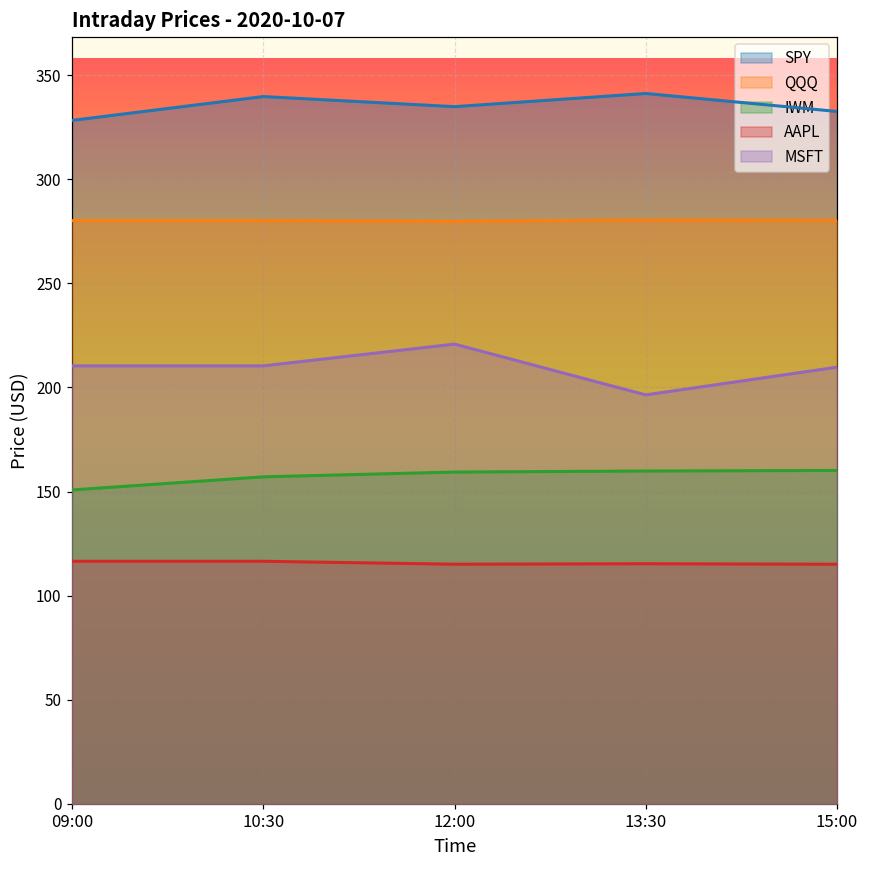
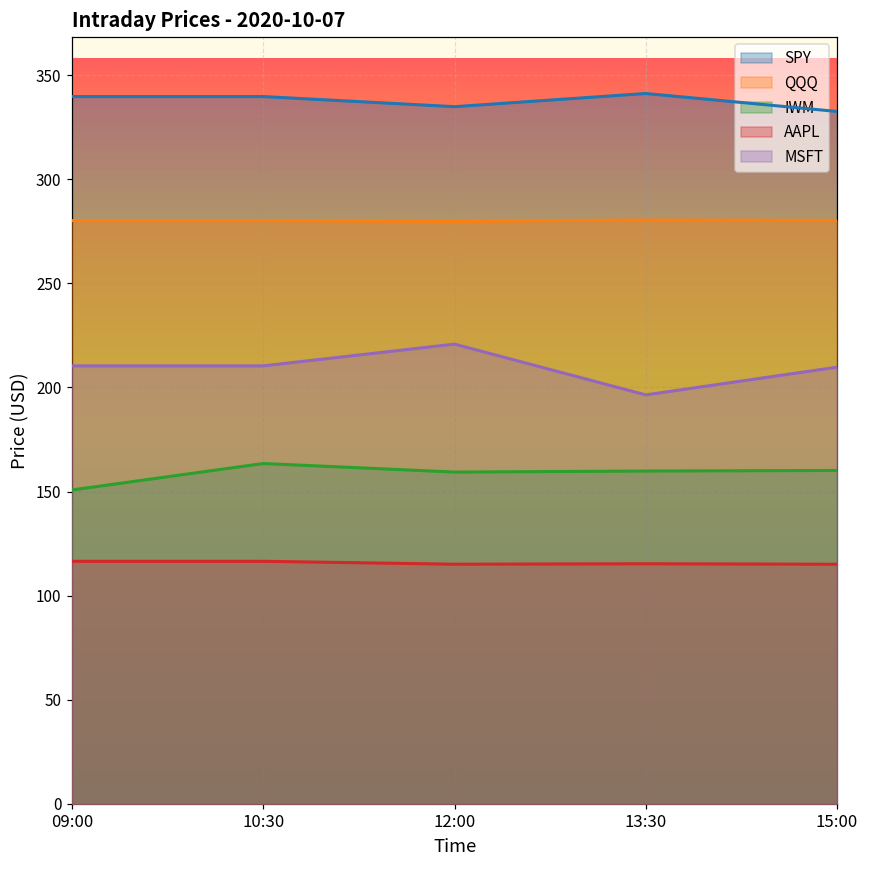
  {
    "SPY": {
-     "09:00": 328,
+     "09:00": 340,
      "10:30": 340,
      "12:00": 335,
      "13:30": 341,
      "15:00": 333
    },
    "IWM": {
      "09:00": 151,
-     "10:30": 157,
+     "10:30": 163,
      "12:00": 159,
      "13:30": 160,
      "15:00": 160
    },
    "MSFT": {
      "09:00": 210,
      "10:30": 210,
      "12:00": 221,
      "13:30": 196,
      "15:00": 210
    }
  }
